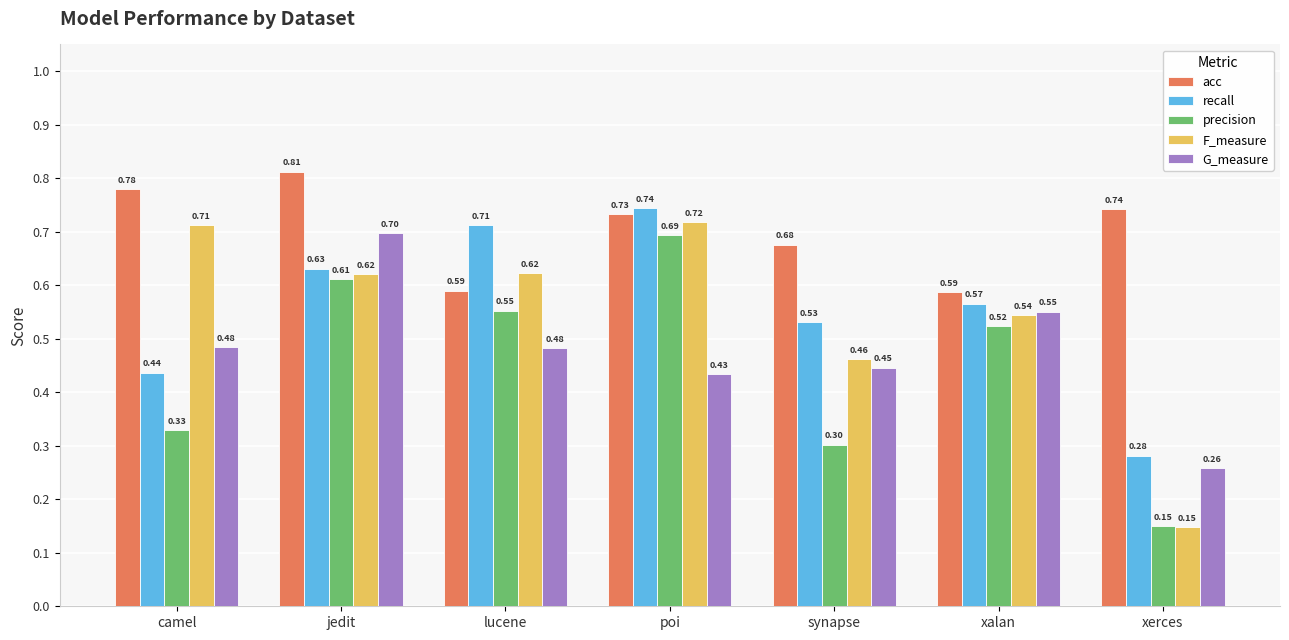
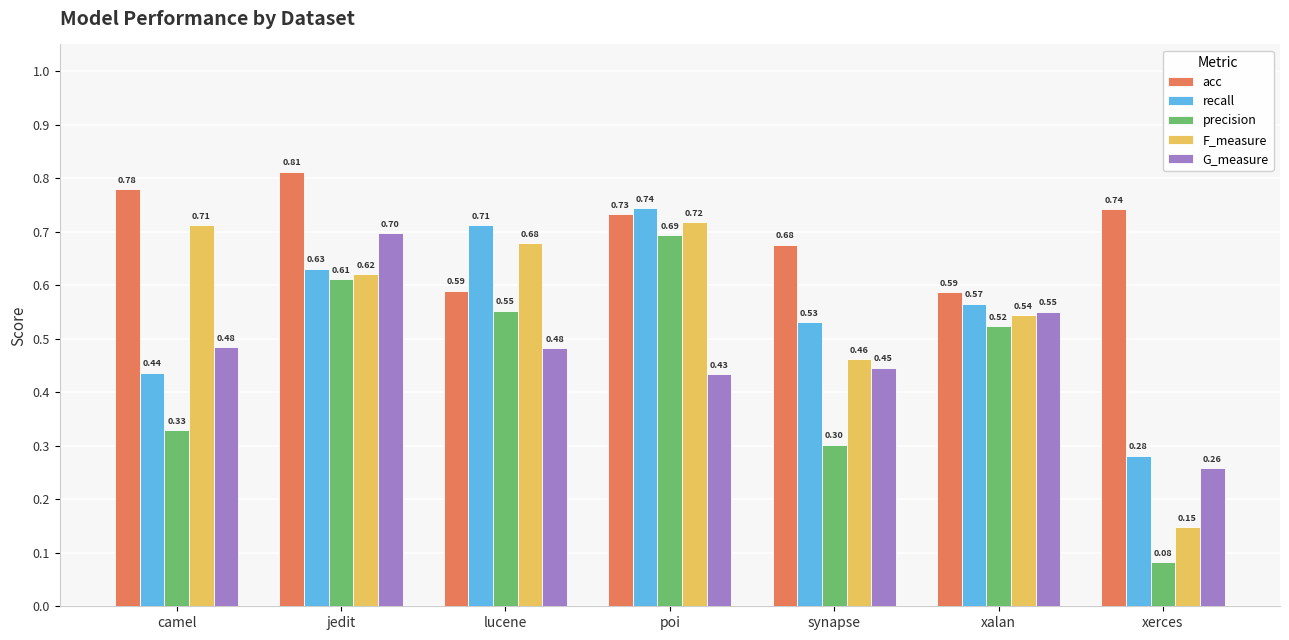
  {
    "acc": {
      "camel": 0.78,
      "jedit": 0.81,
      "lucene": 0.59,
      "poi": 0.73,
      "synapse": 0.68,
      "xalan": 0.59,
      "xerces": 0.74
    },
    "recall": {
      "camel": 0.44,
      "jedit": 0.63,
      "lucene": 0.71,
      "poi": 0.74,
      "synapse": 0.53,
      "xalan": 0.57,
      "xerces": 0.28
    },
    "precision": {
      "camel": 0.33,
      "jedit": 0.61,
      "lucene": 0.55,
      "poi": 0.69,
      "synapse": 0.30,
      "xalan": 0.52,
-     "xerces": 0.15
+     "xerces": 0.08
    },
    "F_measure": {
      "camel": 0.71,
      "jedit": 0.62,
-     "lucene": 0.62,
+     "lucene": 0.68,
      "poi": 0.72,
      "synapse": 0.46,
      "xalan": 0.54,
      "xerces": 0.15
    },
    "G_measure": {
      "camel": 0.48,
      "jedit": 0.70,
      "lucene": 0.48,
      "poi": 0.43,
      "synapse": 0.45,
      "xalan": 0.55,
      "xerces": 0.26
    }
  }
